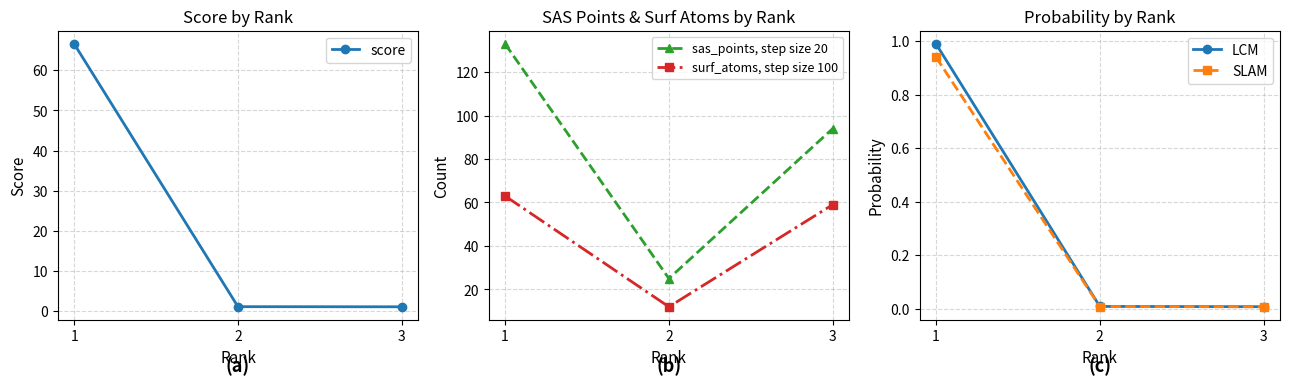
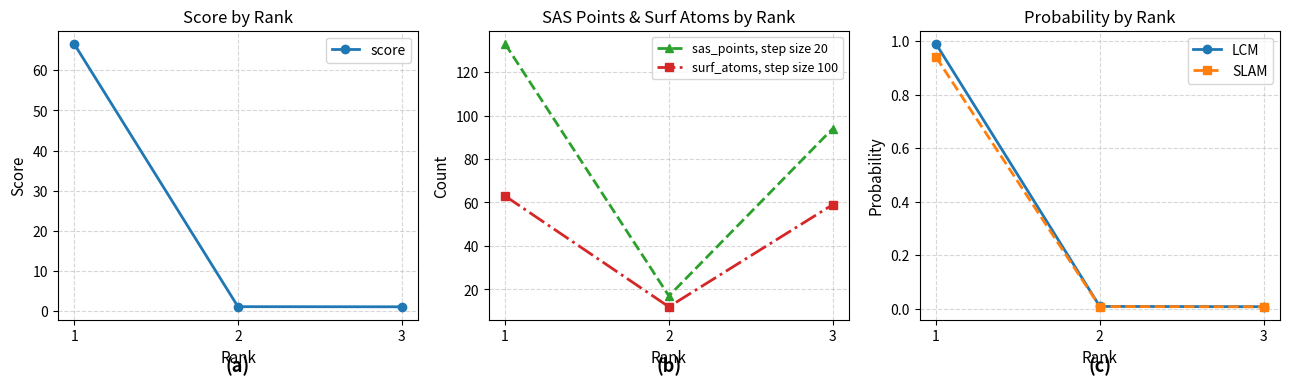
  {
    "Score by Rank": {
      "1": 67,
      "2": 1,
      "3": 1
    },
    "SAS Points & Surf Atoms by Rank": {
      "sas_points, step size 20": {
        "1": 133,
-       "2": 25,
+       "2": 17,
        "3": 94
      },
      "surf_atoms, step size 100": {
        "1": 63,
        "2": 12,
        "3": 59
      }
    },
    "Probability by Rank": {
      "LCM": {
        "1": 0.99
      },
      "SLAM": {
        "1": 0.94
      }
    }
  }
